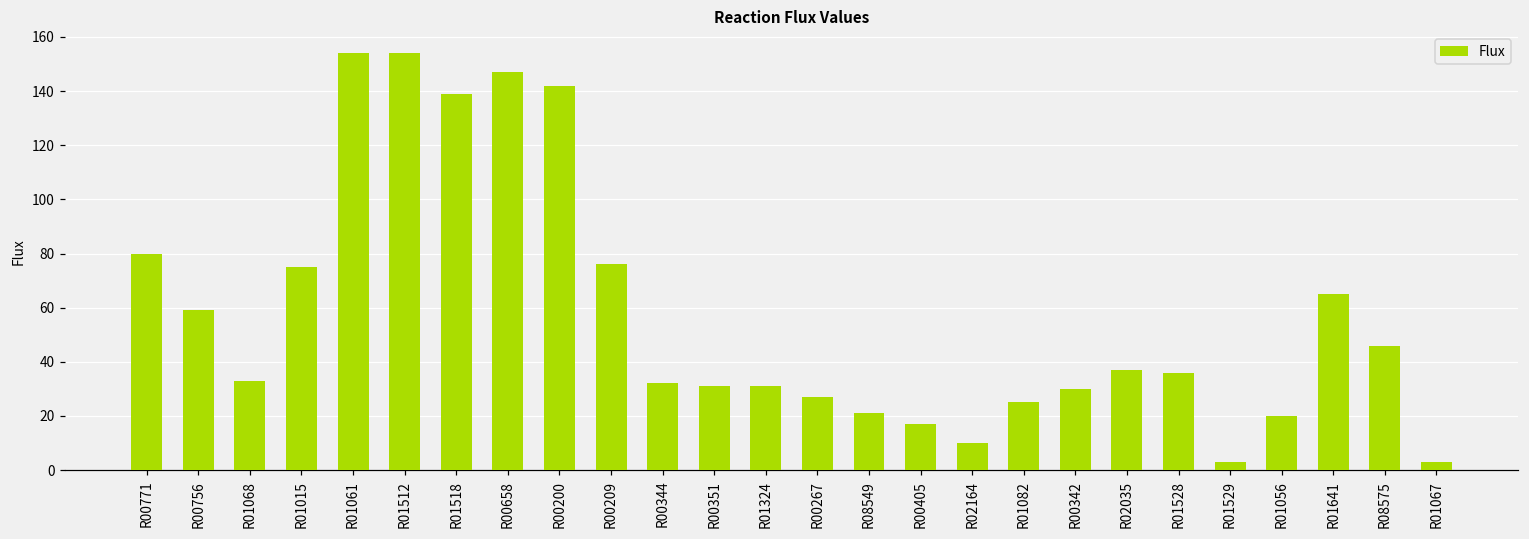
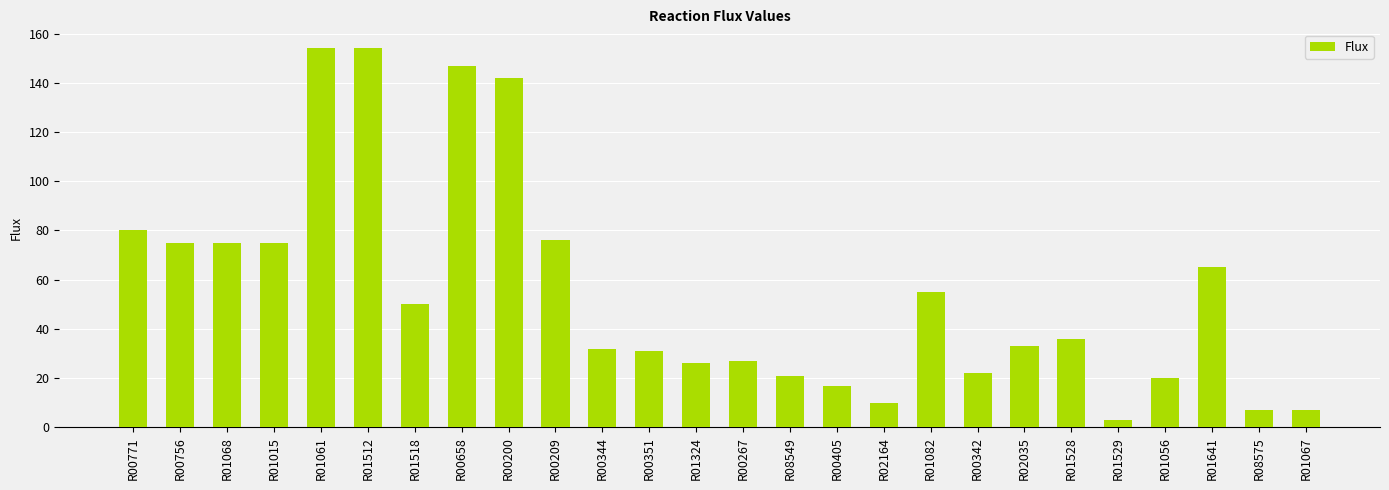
  {
    "R00771": 80,
-   "R00756": 59,
-   "R01068": 33,
+   "R00756": 75,
+   "R01068": 75,
    "R01015": 75,
    "R01061": 154,
    "R01512": 154,
-   "R01518": 139,
+   "R01518": 50,
    "R00658": 147,
    "R00200": 142,
    "R00209": 76,
    "R00344": 32,
    "R00351": 31,
-   "R01324": 31,
+   "R01324": 26,
    "R00267": 27,
    "R08549": 21,
    "R00405": 17,
    "R02164": 10,
-   "R01082": 25,
-   "R00342": 30,
-   "R02035": 37,
+   "R01082": 55,
+   "R00342": 22,
+   "R02035": 33,
    "R01528": 36,
    "R01529": 3,
    "R01056": 20,
    "R01641": 65,
-   "R08575": 46,
-   "R01067": 3
+   "R08575": 7,
+   "R01067": 7
  }
